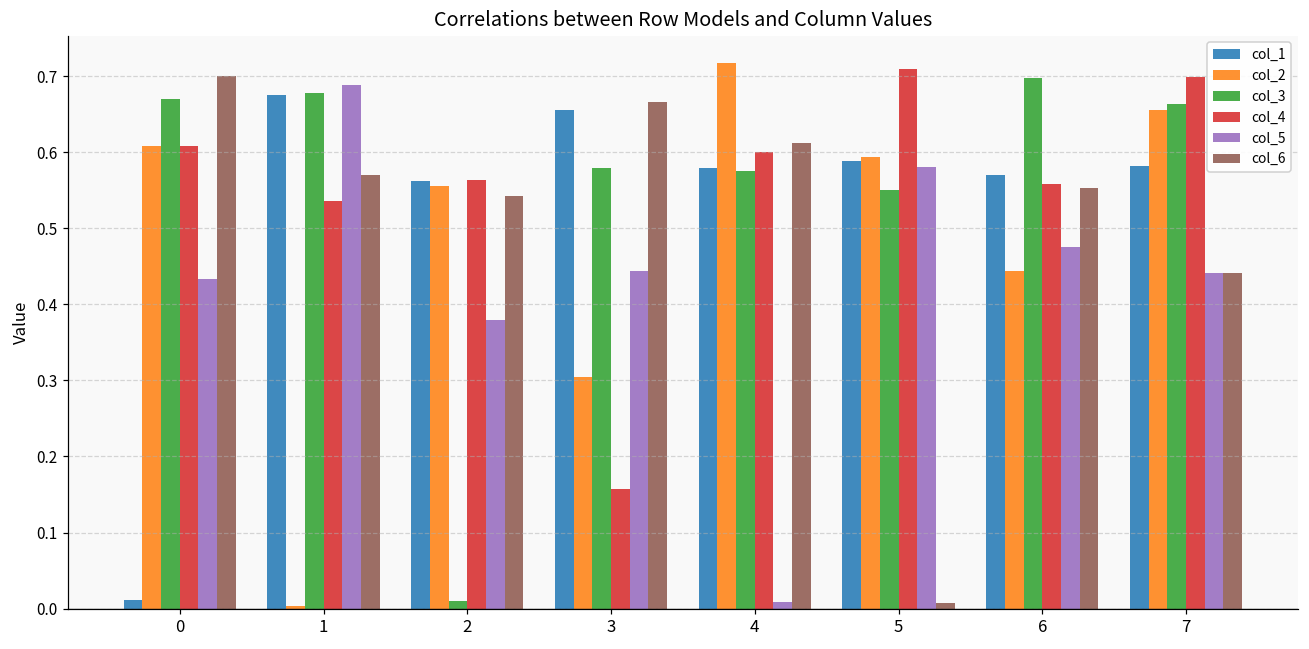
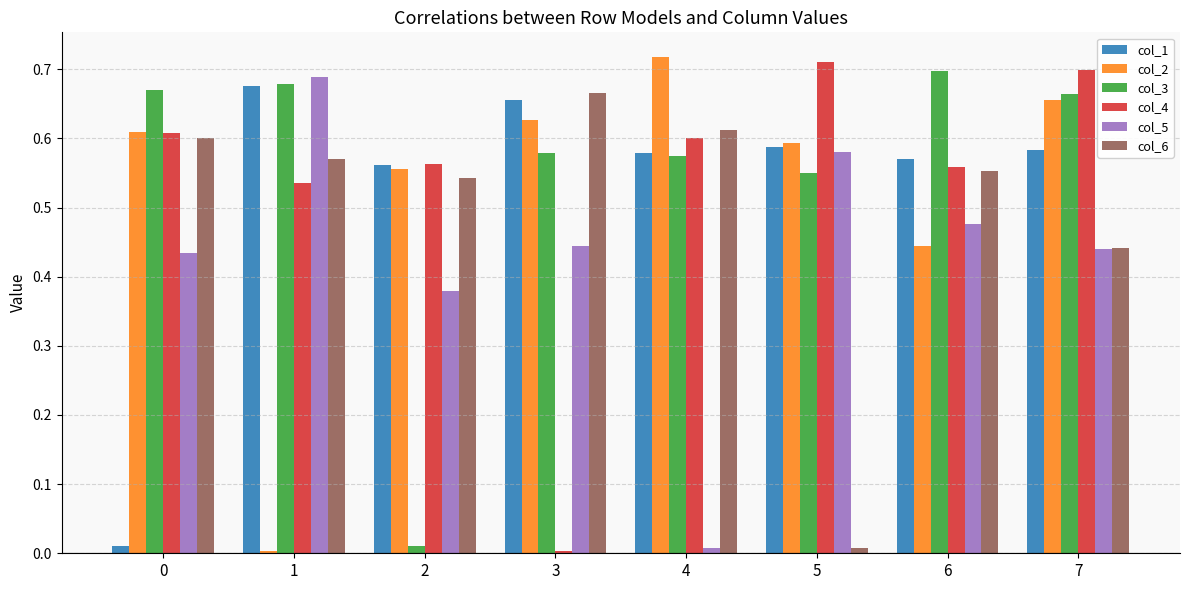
  {
    "col_1": {
      "0": 0.01,
      "1": 0.68,
      "2": 0.56,
      "3": 0.66,
      "4": 0.58,
      "5": 0.59,
      "6": 0.57,
      "7": 0.58
    },
    "col_2": {
      "0": 0.61,
      "1": 0.00,
      "2": 0.56,
-     "3": 0.30,
+     "3": 0.63,
      "4": 0.72,
      "5": 0.59,
      "6": 0.44,
      "7": 0.66
    },
    "col_3": {
      "0": 0.67,
      "1": 0.68,
      "2": 0.01,
      "3": 0.58,
      "4": 0.58,
      "5": 0.55,
      "6": 0.70,
      "7": 0.66
    },
    "col_4": {
      "0": 0.61,
      "1": 0.54,
      "2": 0.56,
-     "3": 0.16,
+     "3": 0.00,
      "4": 0.60,
      "5": 0.71,
      "6": 0.56,
      "7": 0.70
    },
    "col_5": {
      "0": 0.43,
      "1": 0.69,
      "2": 0.38,
      "3": 0.44,
      "4": 0.01,
      "5": 0.58,
      "6": 0.48,
      "7": 0.44
    },
    "col_6": {
-     "0": 0.7,
+     "0": 0.6,
      "1": 0.57,
      "2": 0.54,
      "3": 0.67,
      "4": 0.61,
      "5": 0.01,
      "6": 0.55,
      "7": 0.44
    }
  }
